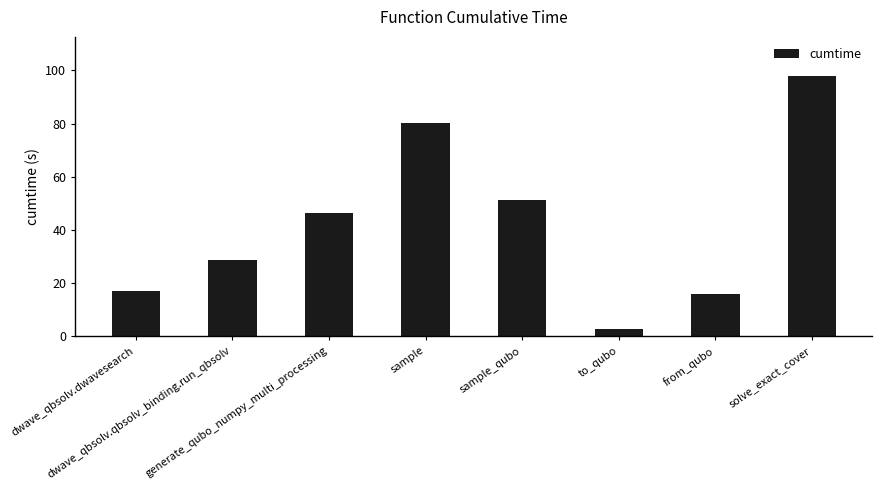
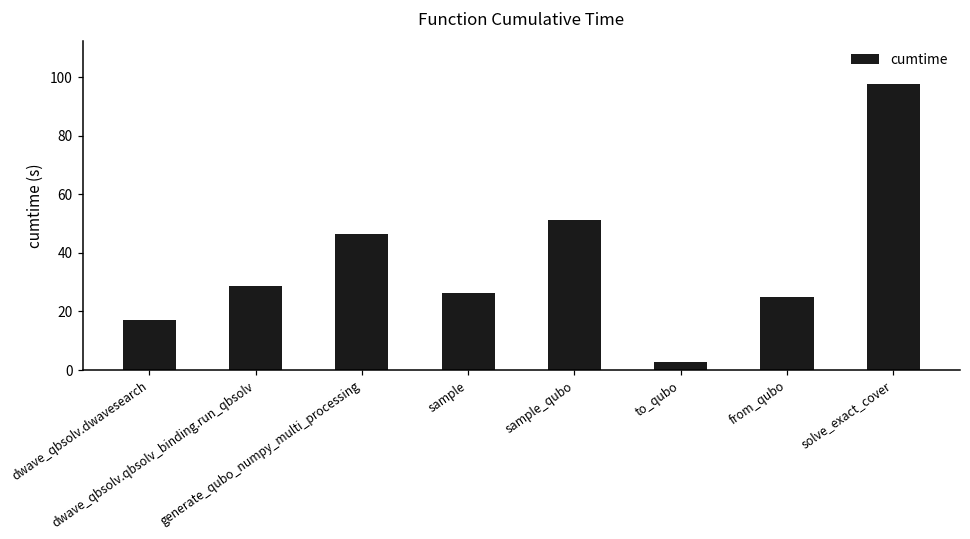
  {
    "dwave_qbsolv.dwavesearch": 17,
    "dwave_qbsolv.qbsolv_binding.run_qbsolv": 29,
    "generate_qubo_numpy_multi_processing": 46,
-   "sample": 80,
+   "sample": 26,
    "sample_qubo": 51,
    "to_qubo": 3,
-   "from_qubo": 16,
+   "from_qubo": 25,
    "solve_exact_cover": 98
  }
